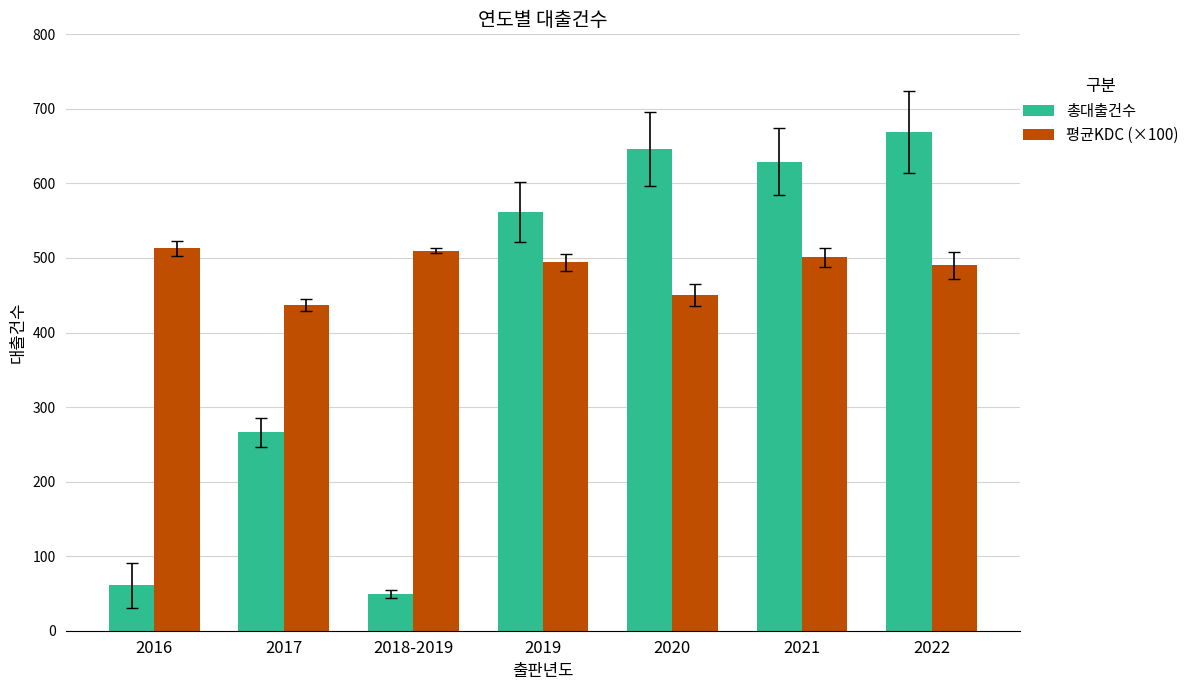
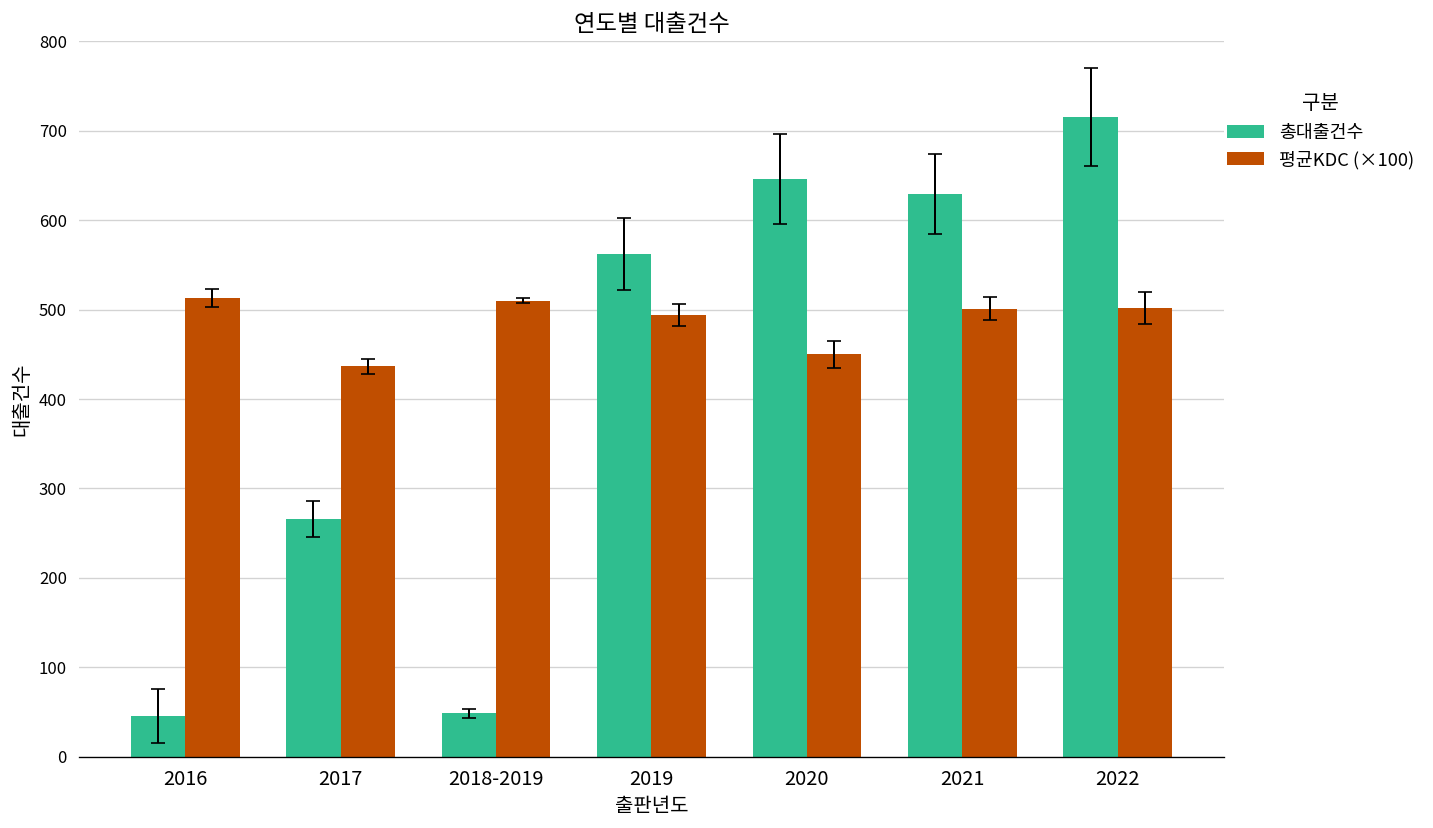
  {
    "총대출건수": {
-     "2016": 60,
+     "2016": 50,
      "2017": 270,
      "2018-2019": 50,
      "2019": 560,
      "2020": 650,
      "2021": 630,
-     "2022": 670
+     "2022": 720
    },
    "평균KDC (×100)": {
      "2016": 510,
      "2017": 440,
      "2018-2019": 510,
      "2019": 490,
      "2020": 450,
      "2021": 500,
-     "2022": 490
+     "2022": 500
    }
  }
